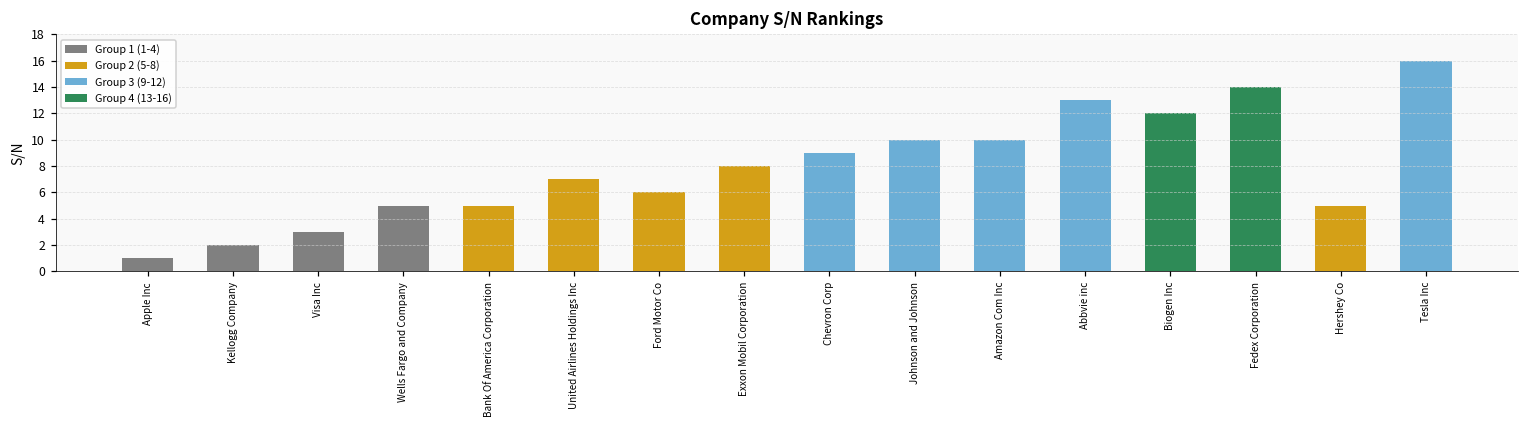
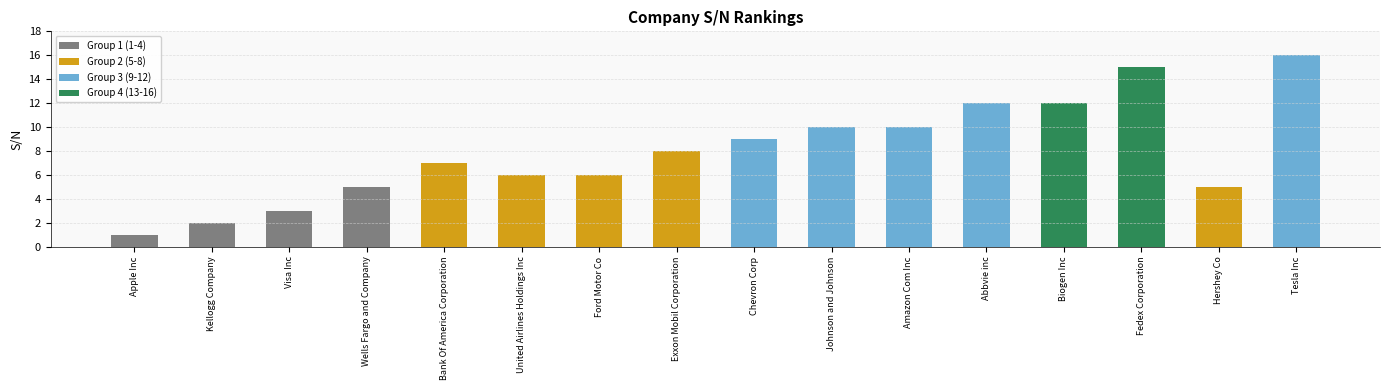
  {
    "Apple Inc": 1,
    "Kellogg Company": 2,
    "Visa Inc": 3,
    "Wells Fargo and Company": 5,
-   "Bank Of America Corporation": 5,
-   "United Airlines Holdings Inc": 7,
+   "Bank Of America Corporation": 7,
+   "United Airlines Holdings Inc": 6,
    "Ford Motor Co": 6,
    "Exxon Mobil Corporation": 8,
    "Chevron Corp": 9,
    "Johnson and Johnson": 10,
    "Amazon Com Inc": 10,
-   "Abbvie inc": 13,
+   "Abbvie inc": 12,
    "Biogen Inc": 12,
-   "Fedex Corporation": 14,
+   "Fedex Corporation": 15,
    "Hershey Co": 5,
    "Tesla Inc": 16
  }
